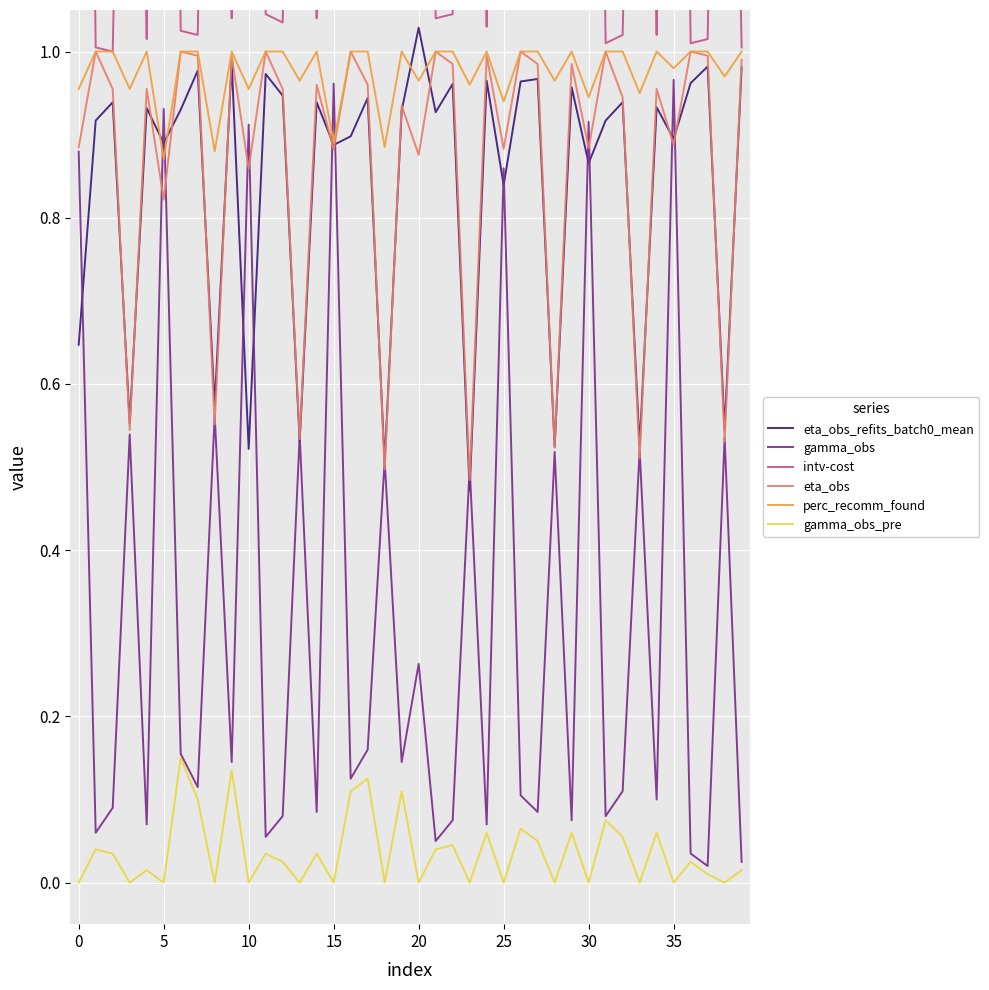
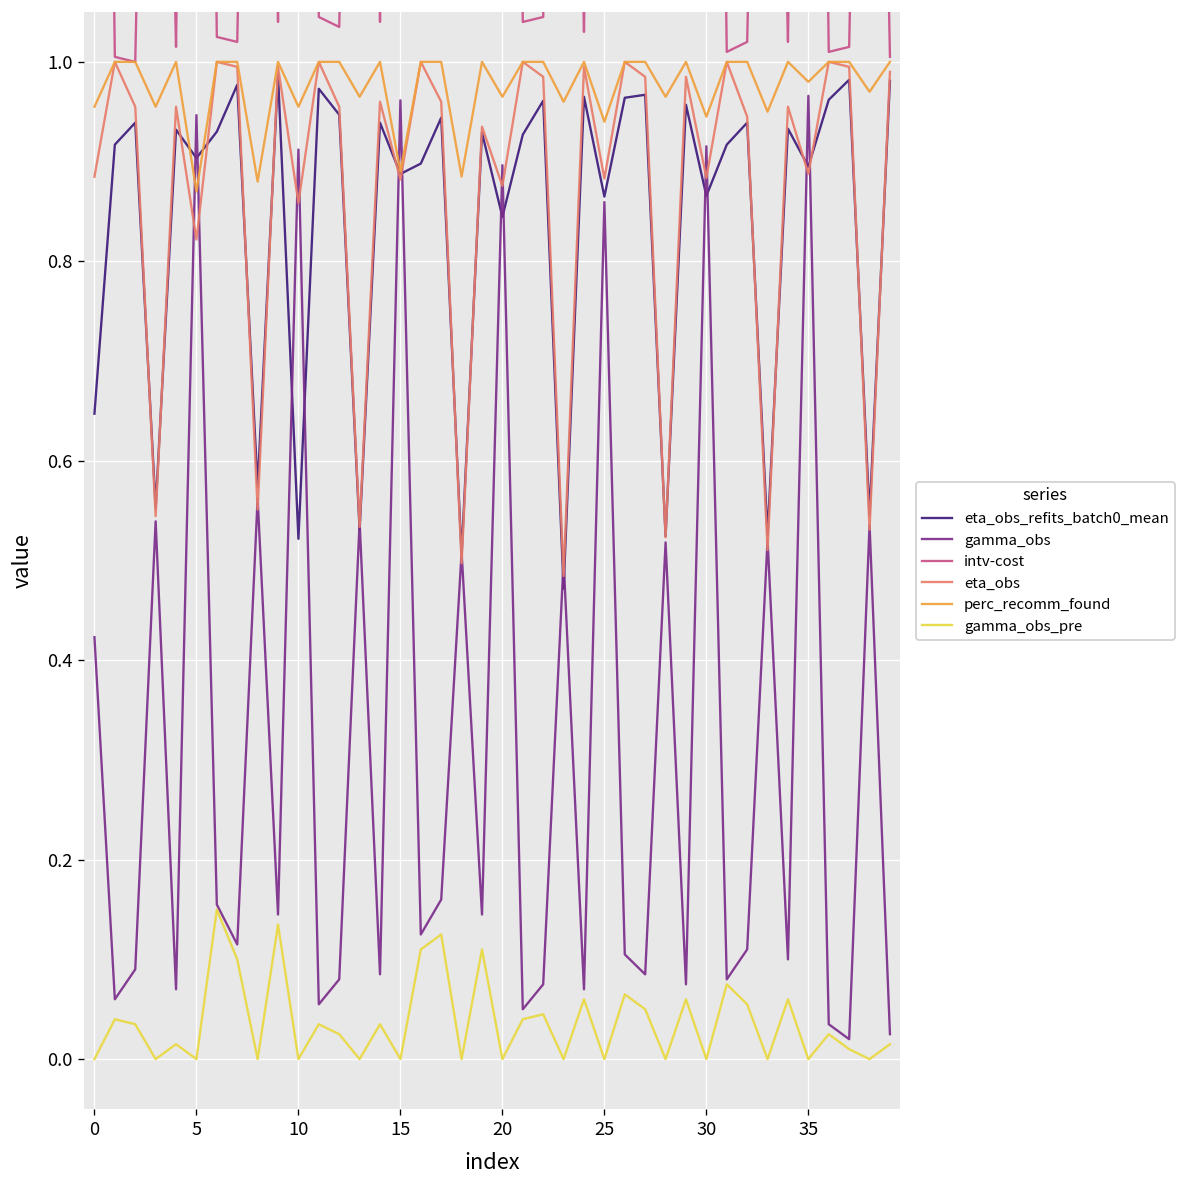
  {
    "eta_obs_refits_batch0_mean": {
      "0": 0.65,
-     "5": 0.89,
+     "5": 0.90,
      "10": 0.52,
-     "20": 1.03,
-     "25": 0.84,
+     "20": 0.84,
+     "25": 0.86,
      "30": 0.87,
      "35": 0.89
    },
    "gamma_obs": {
-     "0": 0.88,
-     "5": 0.93,
+     "0": 0.42,
+     "5": 0.95,
      "10": 0.91,
      "15": 0.96,
-     "20": 0.26,
+     "20": 0.90,
      "25": 0.86,
      "30": 0.92,
      "35": 0.97
    }
  }
